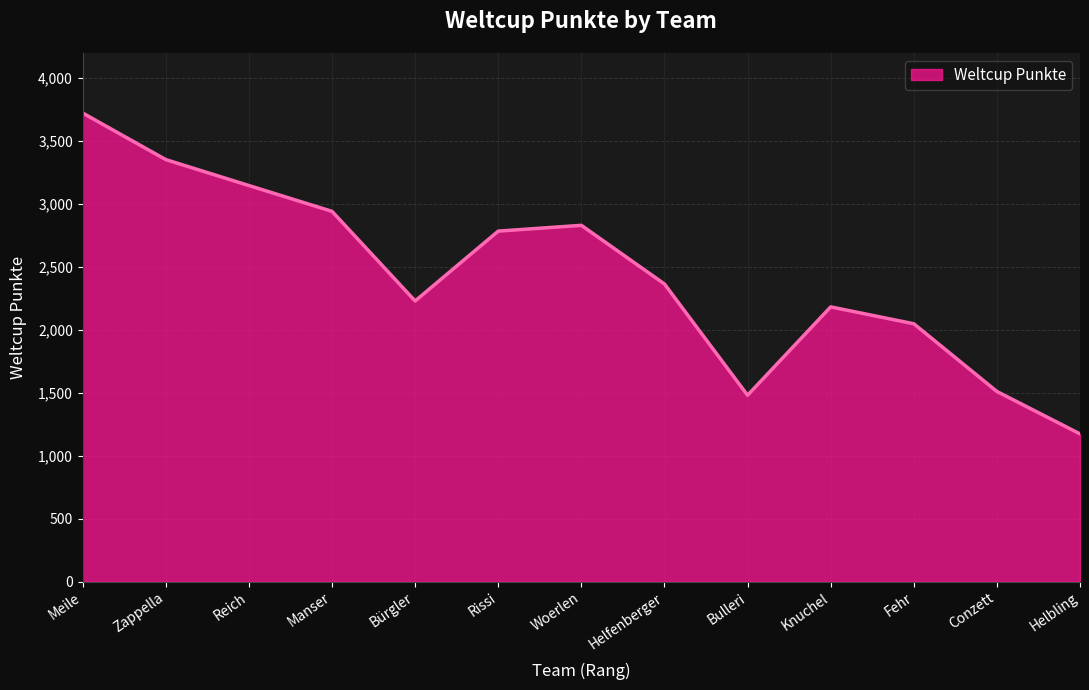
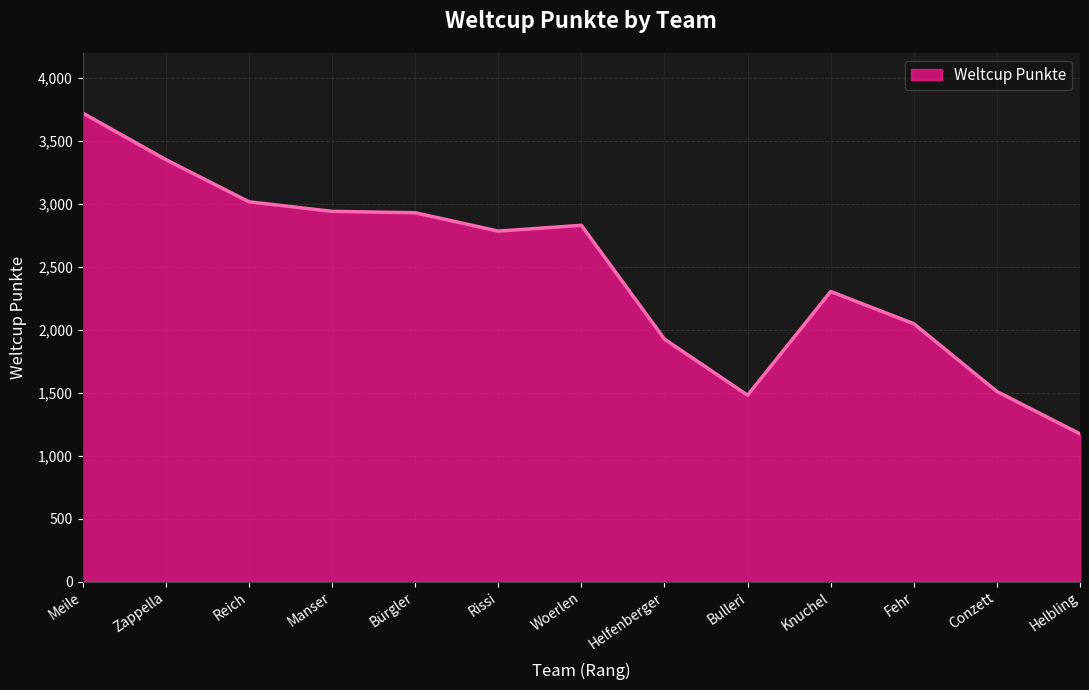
  {
    "Meile": "3,720",
    "Zappella": "3,350",
-   "Reich": "3,150",
+   "Reich": "3,020",
    "Manser": "2,940",
-   "Bürgler": "2,230",
+   "Bürgler": "2,930",
    "Rissi": "2,790",
    "Woerlen": "2,830",
-   "Helfenberger": "2,370",
+   "Helfenberger": "1,930",
    "Bulleri": "1,480",
-   "Knuchel": "2,180",
+   "Knuchel": "2,310",
    "Fehr": "2,050",
    "Conzett": "1,510",
    "Helbling": "1,170"
  }
